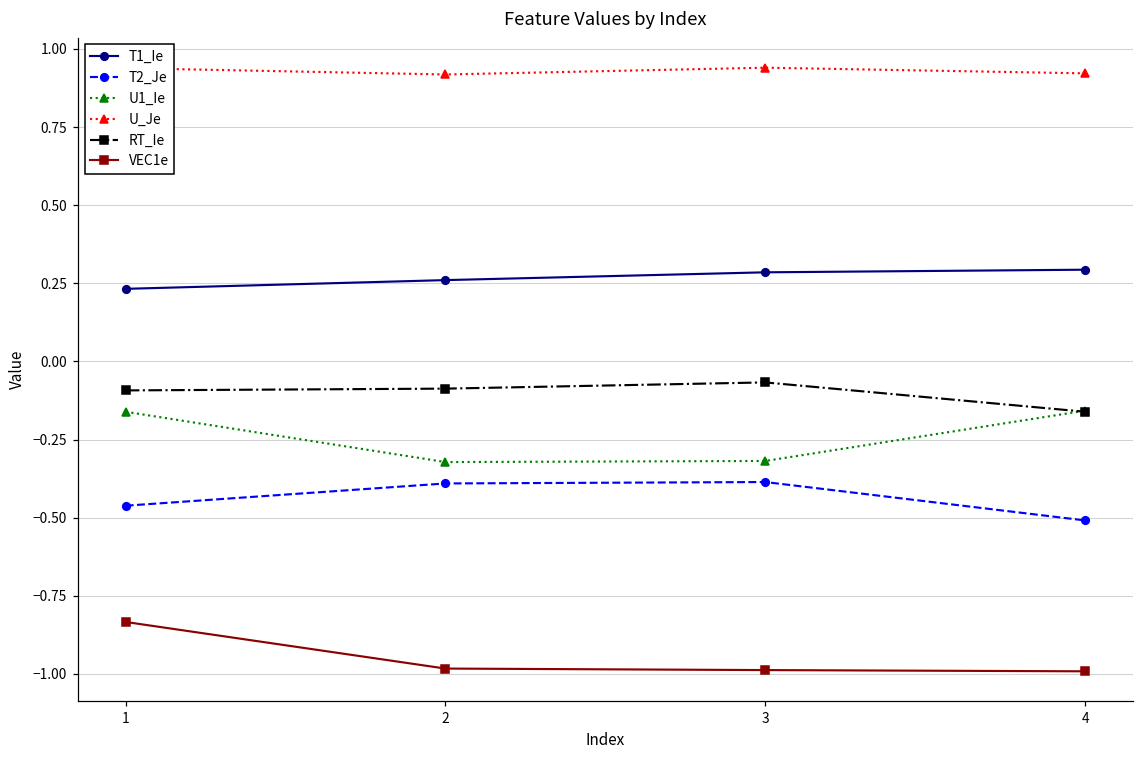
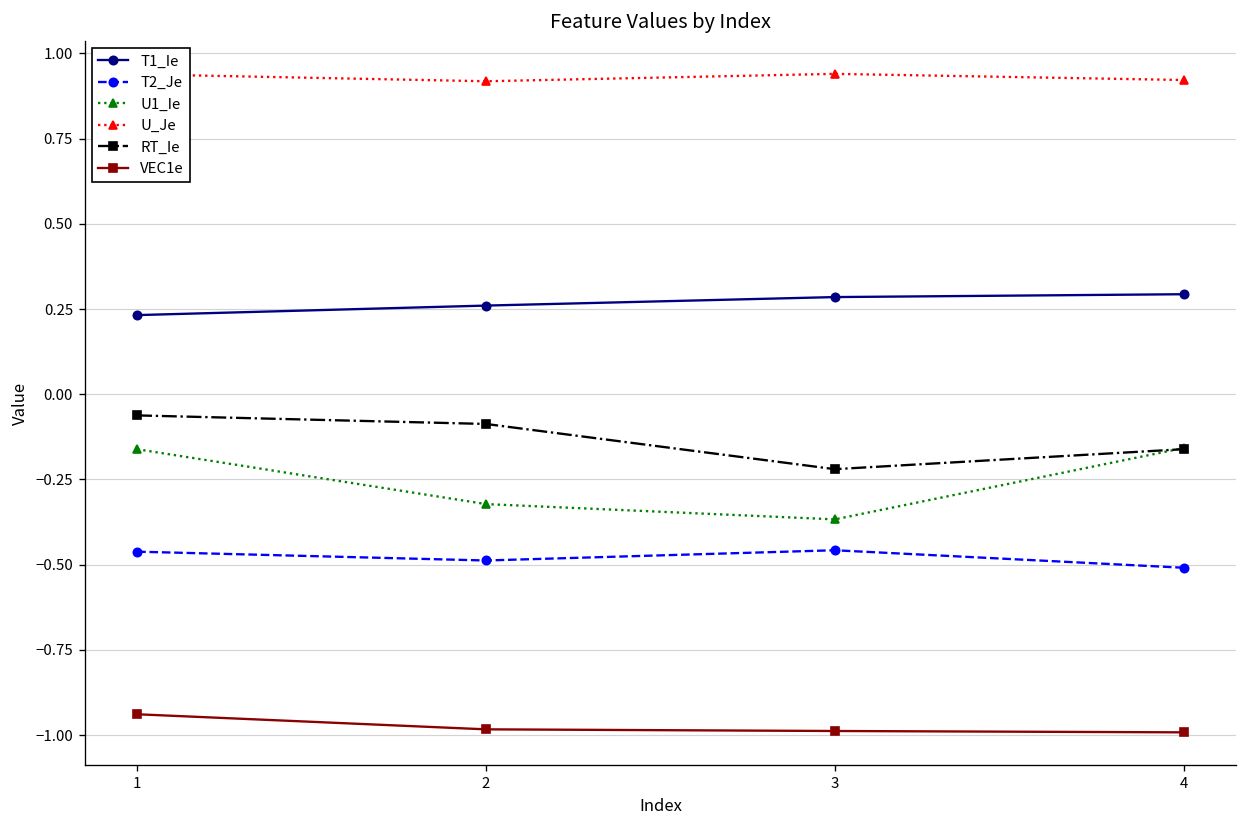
  {
    "T1_Ie": {
      "1": 0.23,
      "2": 0.26,
      "3": 0.29,
      "4": 0.29
    },
    "T2_Je": {
      "1": -0.46,
-     "2": -0.39,
-     "3": -0.39,
+     "2": -0.49,
+     "3": -0.46,
      "4": -0.51
    },
    "U1_Ie": {
      "1": -0.16,
      "2": -0.32,
-     "3": -0.32
+     "3": -0.37
    },
    "U_Je": {
      "2": 0.92,
      "3": 0.94,
      "4": 0.92
    },
    "RT_Ie": {
-     "1": -0.09,
+     "1": -0.06,
      "2": -0.09,
-     "3": -0.07
+     "3": -0.22
    },
    "VEC1e": {
-     "1": -0.83,
+     "1": -0.94,
      "2": -0.98,
      "3": -0.99,
      "4": -0.99
    }
  }
